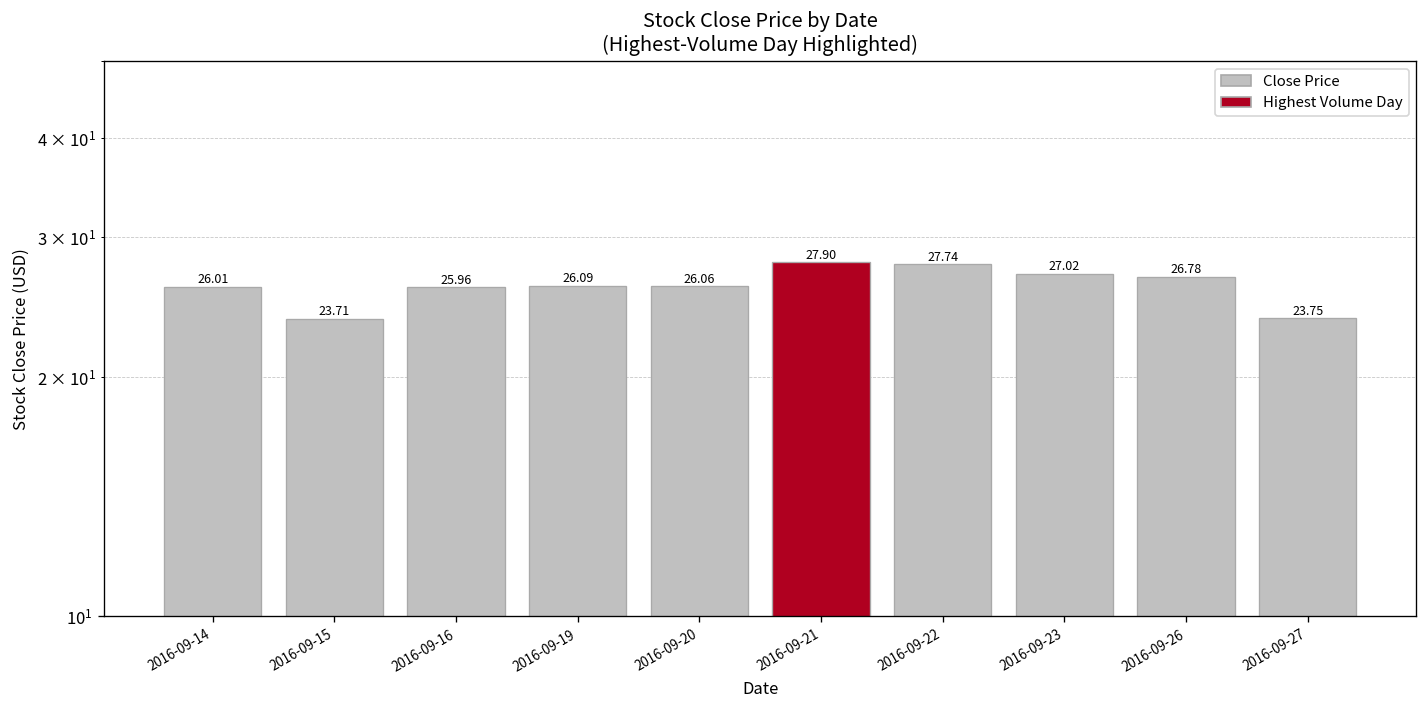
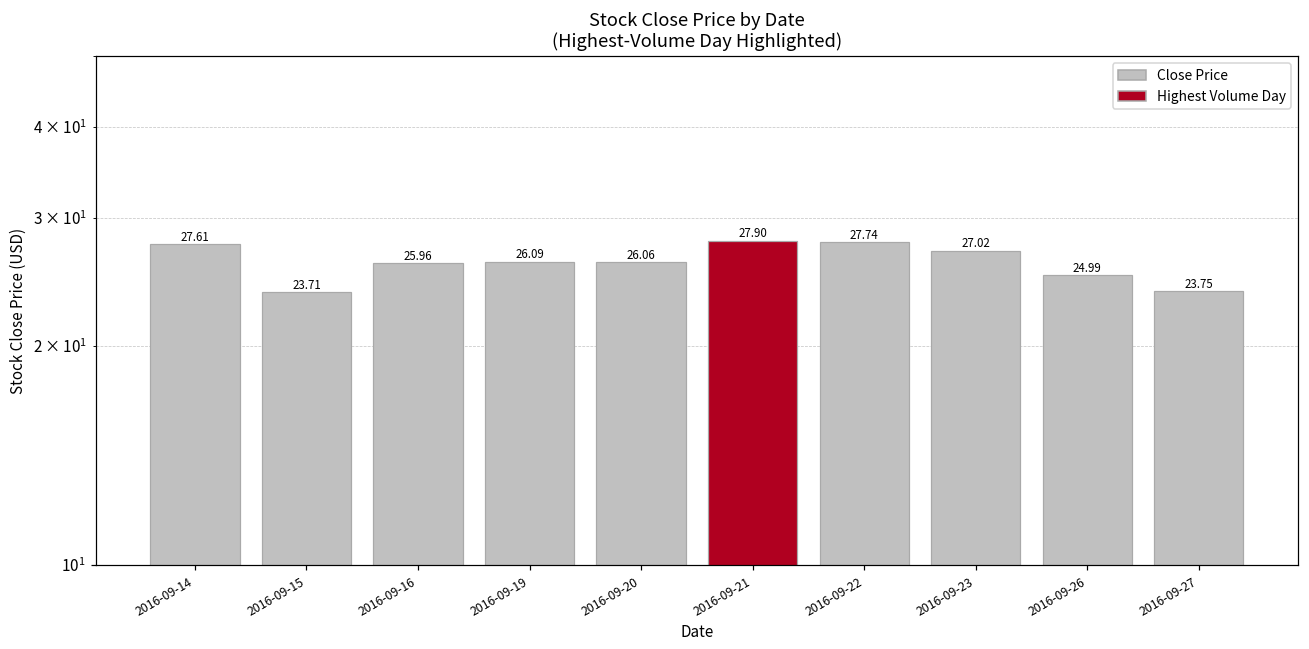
  {
-   "2016-09-14": 26.01,
+   "2016-09-14": 27.61,
    "2016-09-15": 23.71,
    "2016-09-16": 25.96,
    "2016-09-19": 26.09,
    "2016-09-20": 26.06,
    "2016-09-21": 27.90,
    "2016-09-22": 27.74,
    "2016-09-23": 27.02,
-   "2016-09-26": 26.78,
+   "2016-09-26": 24.99,
    "2016-09-27": 23.75
  }
